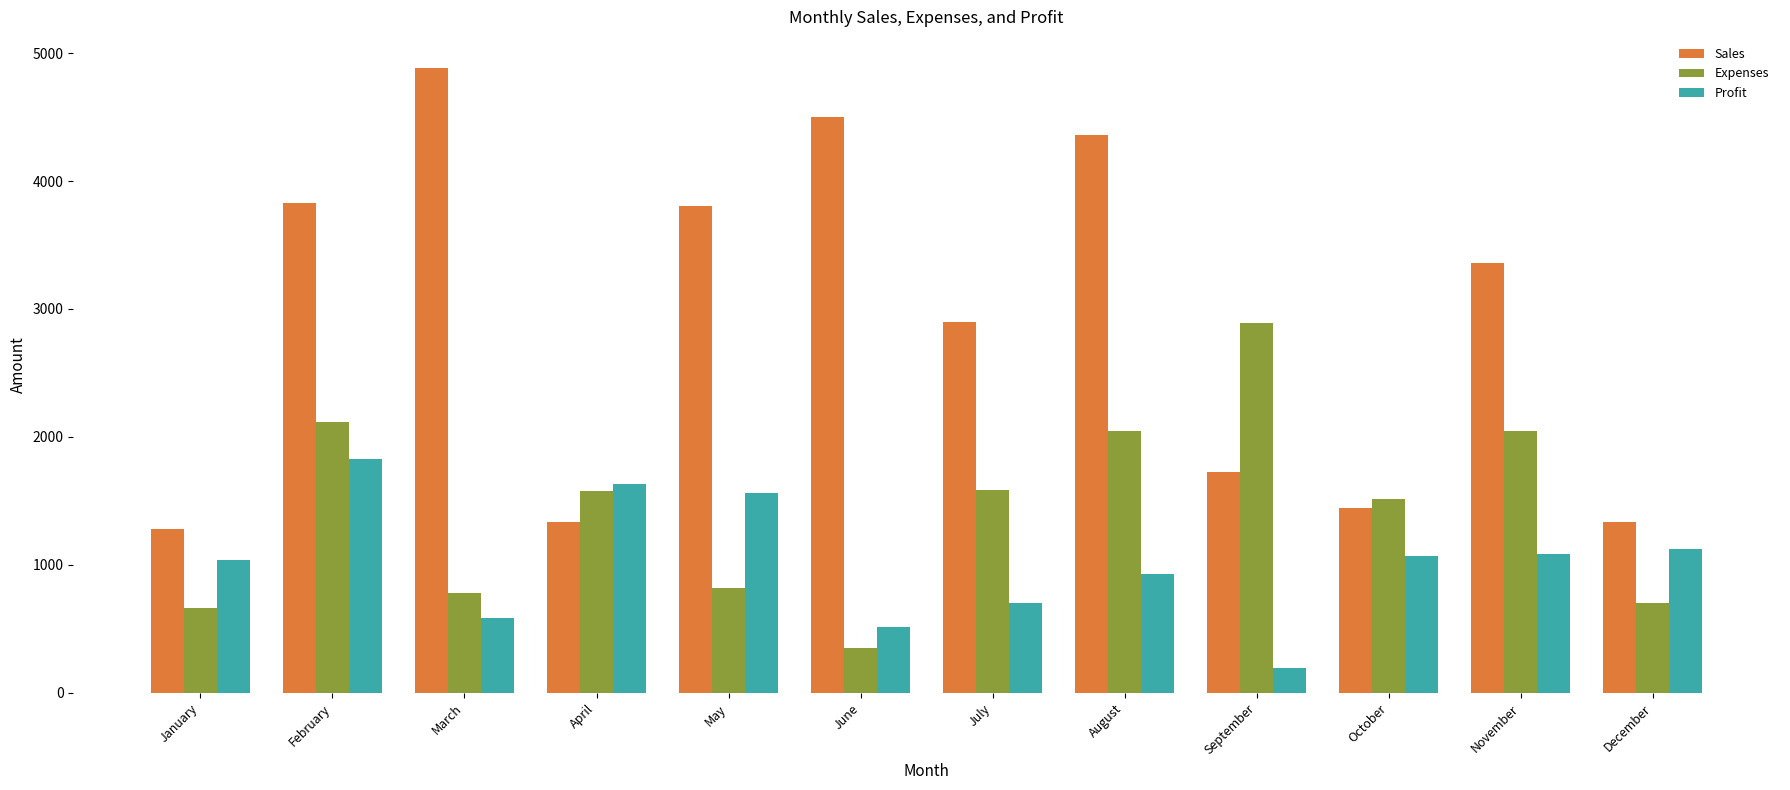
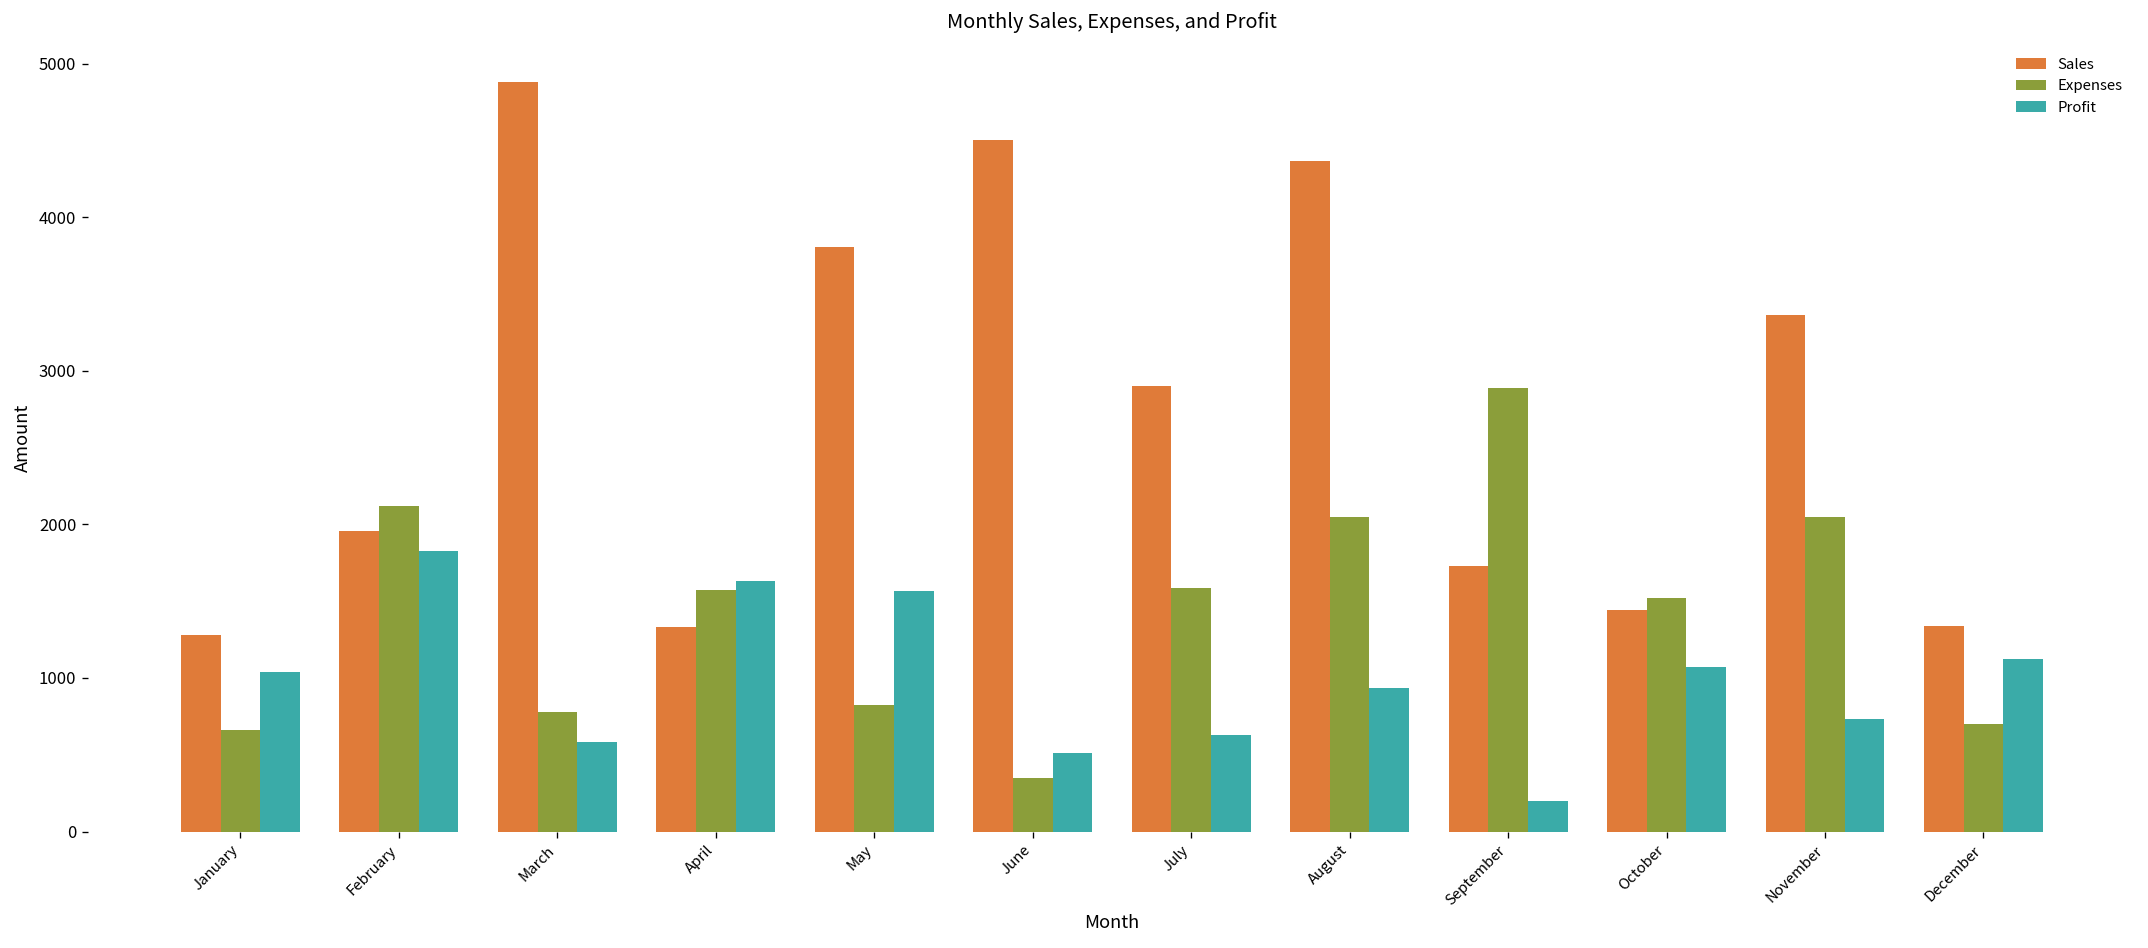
  {
    "Sales": {
      "January": 1280,
-     "February": 3830,
+     "February": 1960,
      "March": 4880,
      "April": 1330,
      "May": 3800,
      "June": 4500,
      "July": 2900,
      "August": 4360,
      "September": 1730,
      "October": 1440,
      "November": 3360,
      "December": 1340
    },
    "Expenses": {
      "January": 660,
      "February": 2120,
      "March": 780,
      "April": 1570,
      "May": 820,
      "June": 350,
      "July": 1590,
      "August": 2050,
      "September": 2890,
      "October": 1520,
      "November": 2050,
      "December": 700
    },
    "Profit": {
      "January": 1040,
      "February": 1830,
      "March": 580,
      "April": 1630,
      "May": 1560,
      "June": 510,
-     "July": 700,
+     "July": 630,
      "August": 930,
      "September": 200,
      "October": 1070,
-     "November": 1090,
+     "November": 740,
      "December": 1130
    }
  }
